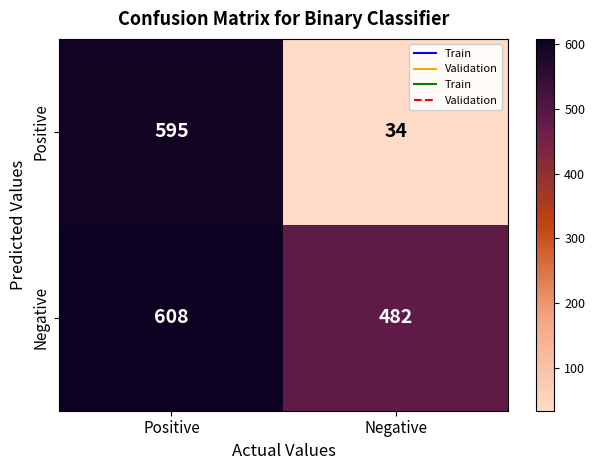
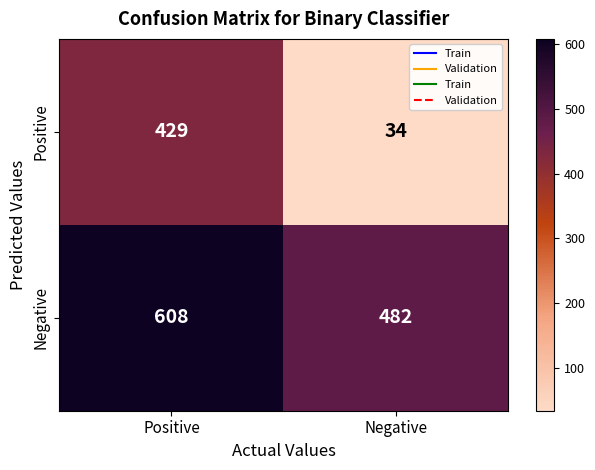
  {
    "Positive": {
-     "Positive": 595,
+     "Positive": 429,
      "Negative": 34
    },
    "Negative": {
      "Positive": 608,
      "Negative": 482
    }
  }
